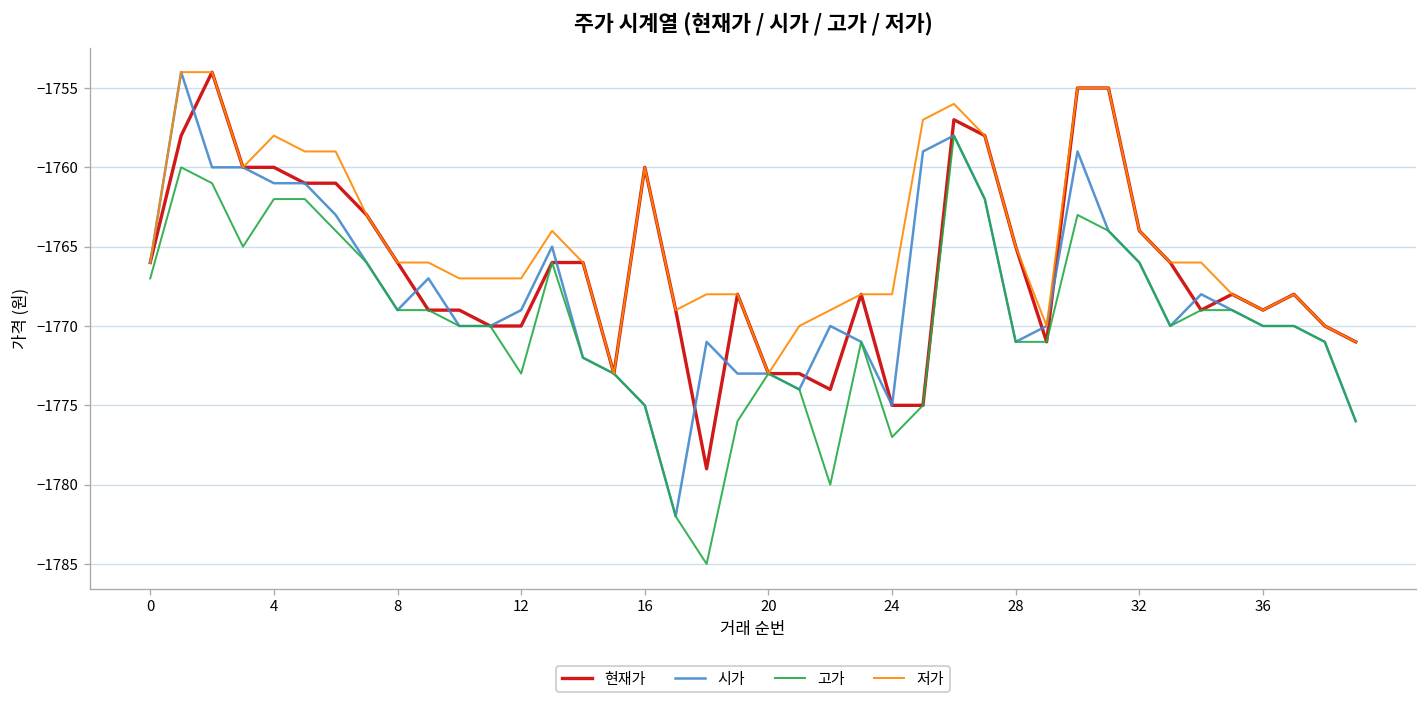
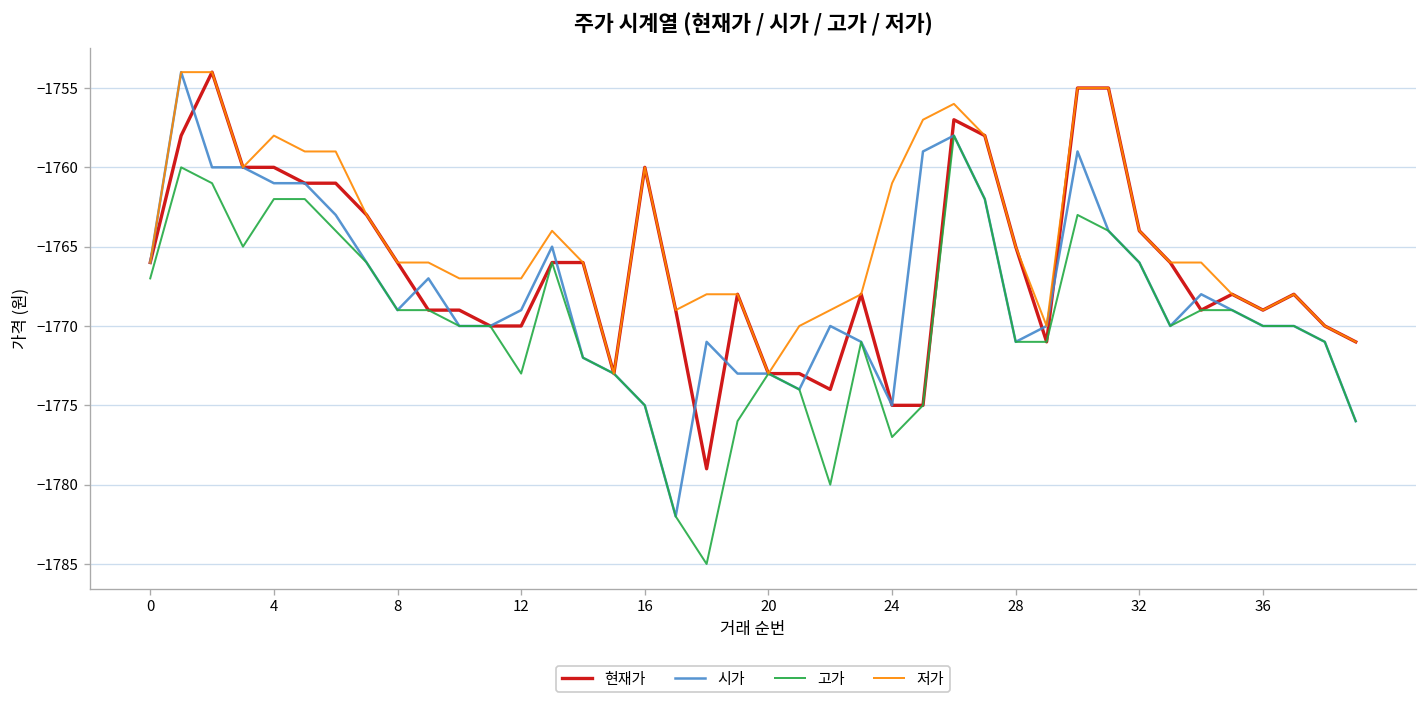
  {
    "현재가": {
      "4": -1760,
      "12": -1770
    },
    "시가": {
      "4": -1761,
      "12": -1769
    },
    "고가": {
      "0": -1767,
      "4": -1762,
      "12": -1773,
      "24": -1777
    },
    "저가": {
      "4": -1758,
      "12": -1767,
-     "24": -1768
+     "24": -1761
    }
  }
